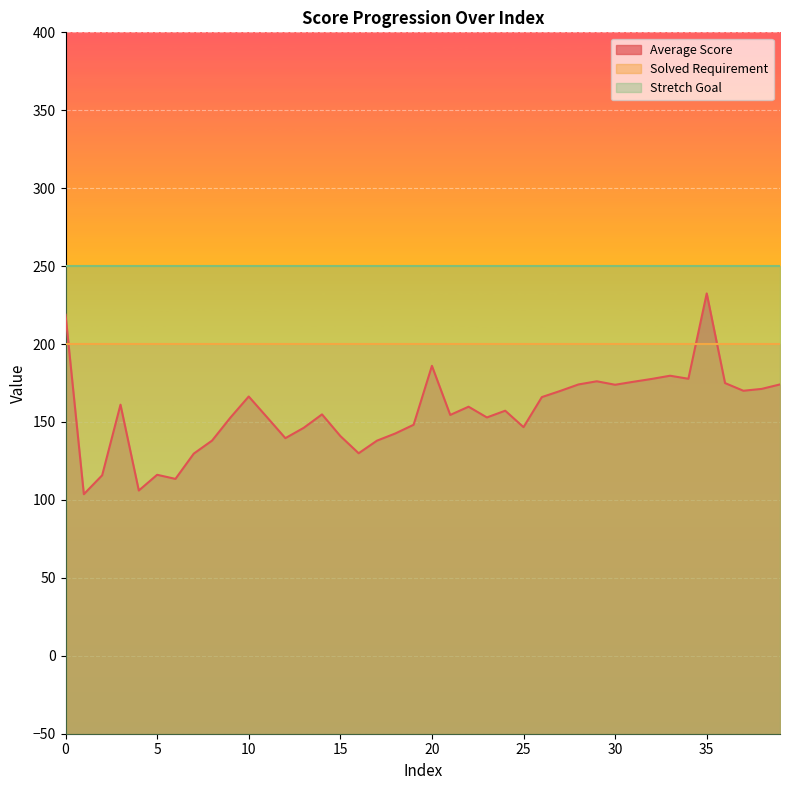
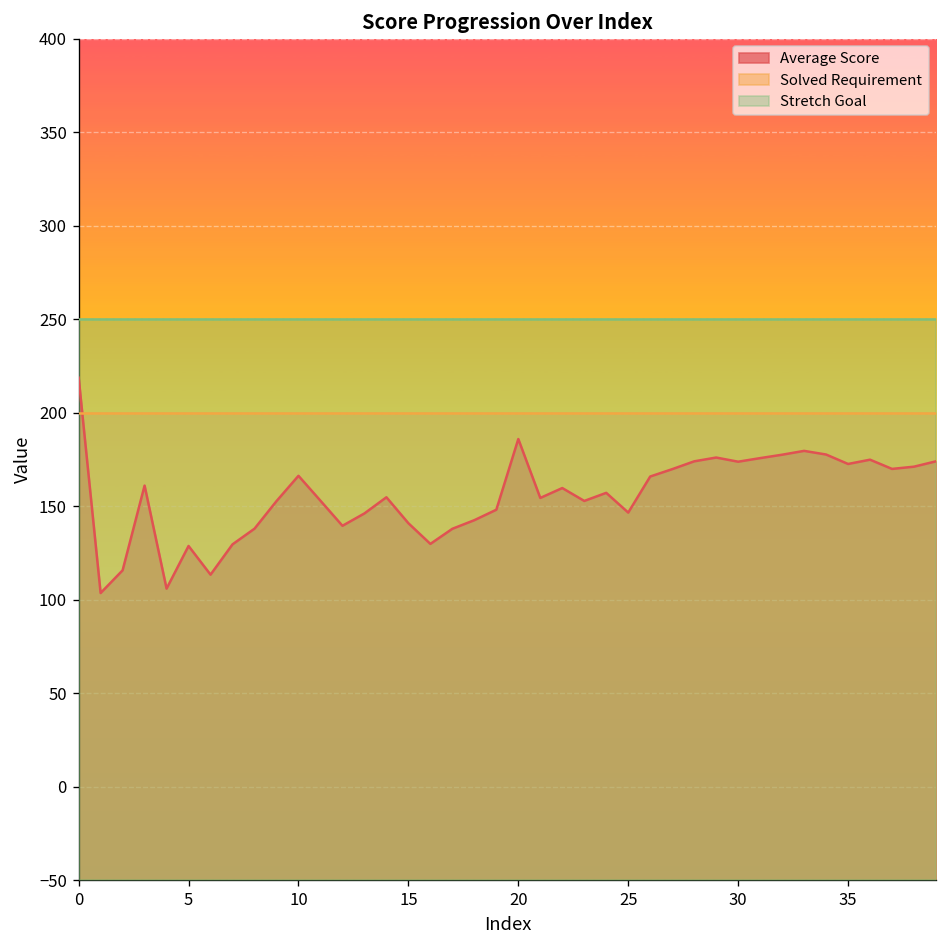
  {
    "Average Score": {
      "0": 219,
-     "5": 116,
+     "5": 129,
      "10": 166,
      "15": 141,
      "20": 186,
      "25": 147,
      "30": 174,
-     "35": 232
+     "35": 173
    },
    "Solved Requirement": {
      "0": 200,
      "5": 200,
      "10": 200,
      "15": 200,
      "20": 200,
      "25": 200,
      "30": 200,
      "35": 200
    },
    "Stretch Goal": {
      "0": 250,
      "5": 250,
      "10": 250,
      "15": 250,
      "20": 250,
      "25": 250,
      "30": 250,
      "35": 250
    }
  }
